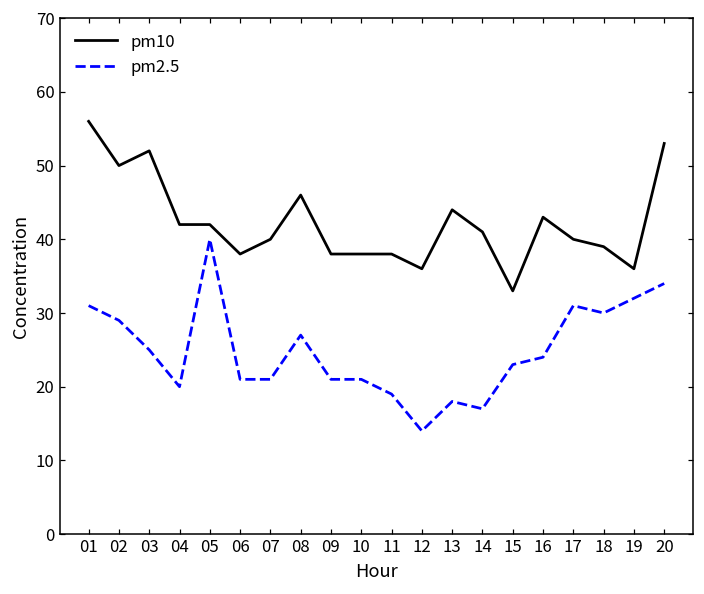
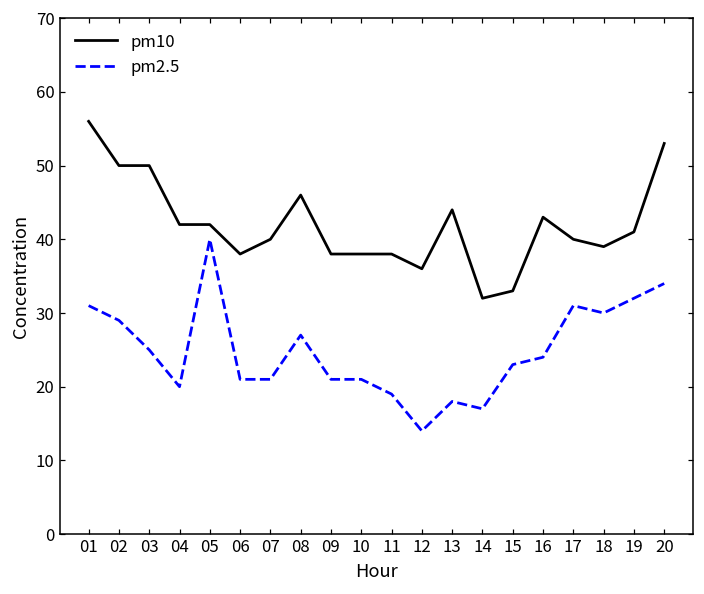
  {
    "pm10": {
      "01": 56,
      "02": 50,
-     "03": 52,
+     "03": 50,
      "04": 42,
      "05": 42,
      "06": 38,
      "07": 40,
      "08": 46,
      "09": 38,
      "10": 38,
      "11": 38,
      "12": 36,
      "13": 44,
-     "14": 41,
+     "14": 32,
      "15": 33,
      "16": 43,
      "17": 40,
      "18": 39,
-     "19": 36,
+     "19": 41,
      "20": 53
    },
    "pm2.5": {
      "01": 31,
      "02": 29,
      "03": 25,
      "04": 20,
      "05": 40,
      "06": 21,
      "07": 21,
      "08": 27,
      "09": 21,
      "10": 21,
      "11": 19,
      "12": 14,
      "13": 18,
      "14": 17,
      "15": 23,
      "16": 24,
      "17": 31,
      "18": 30,
      "19": 32,
      "20": 34
    }
  }
